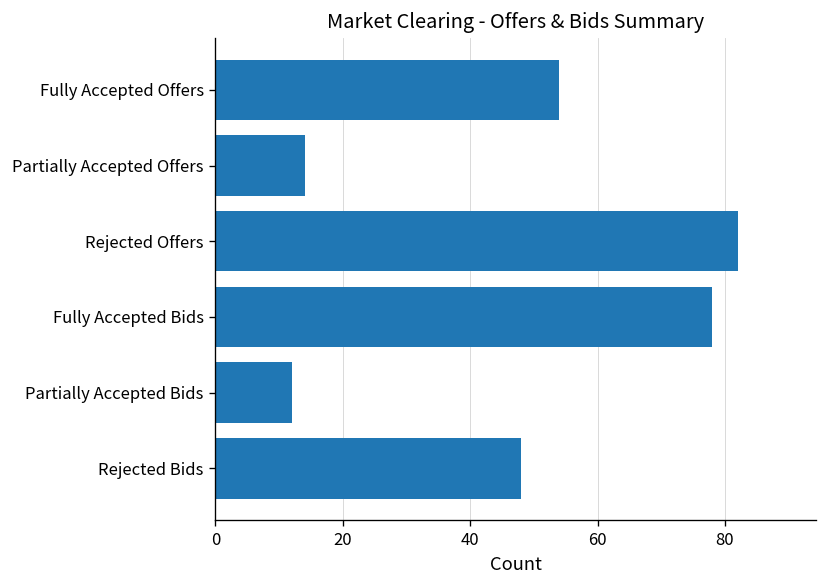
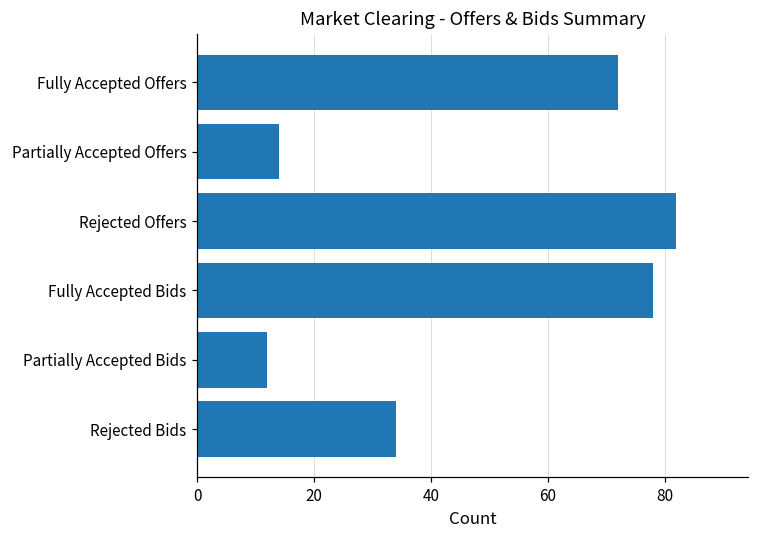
  {
-   "Fully Accepted Offers": 54,
+   "Fully Accepted Offers": 72,
    "Partially Accepted Offers": 14,
    "Rejected Offers": 82,
    "Fully Accepted Bids": 78,
    "Partially Accepted Bids": 12,
-   "Rejected Bids": 48
+   "Rejected Bids": 34
  }
